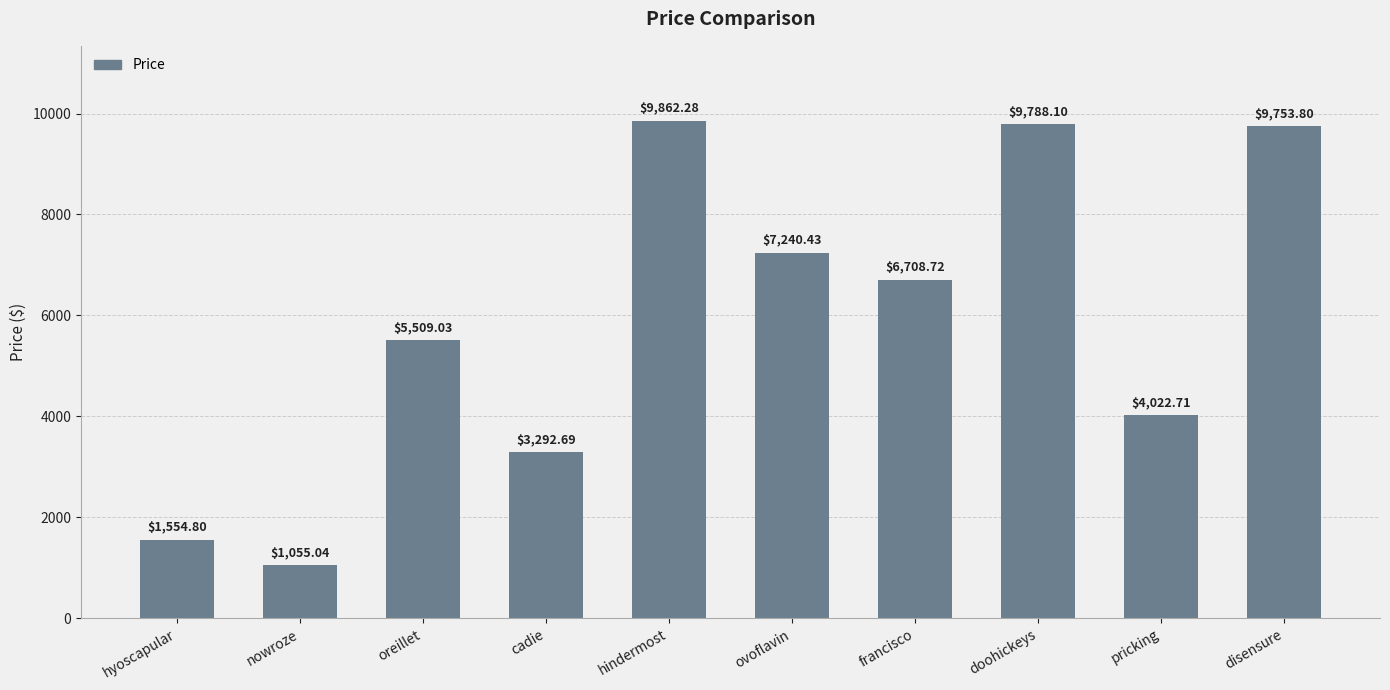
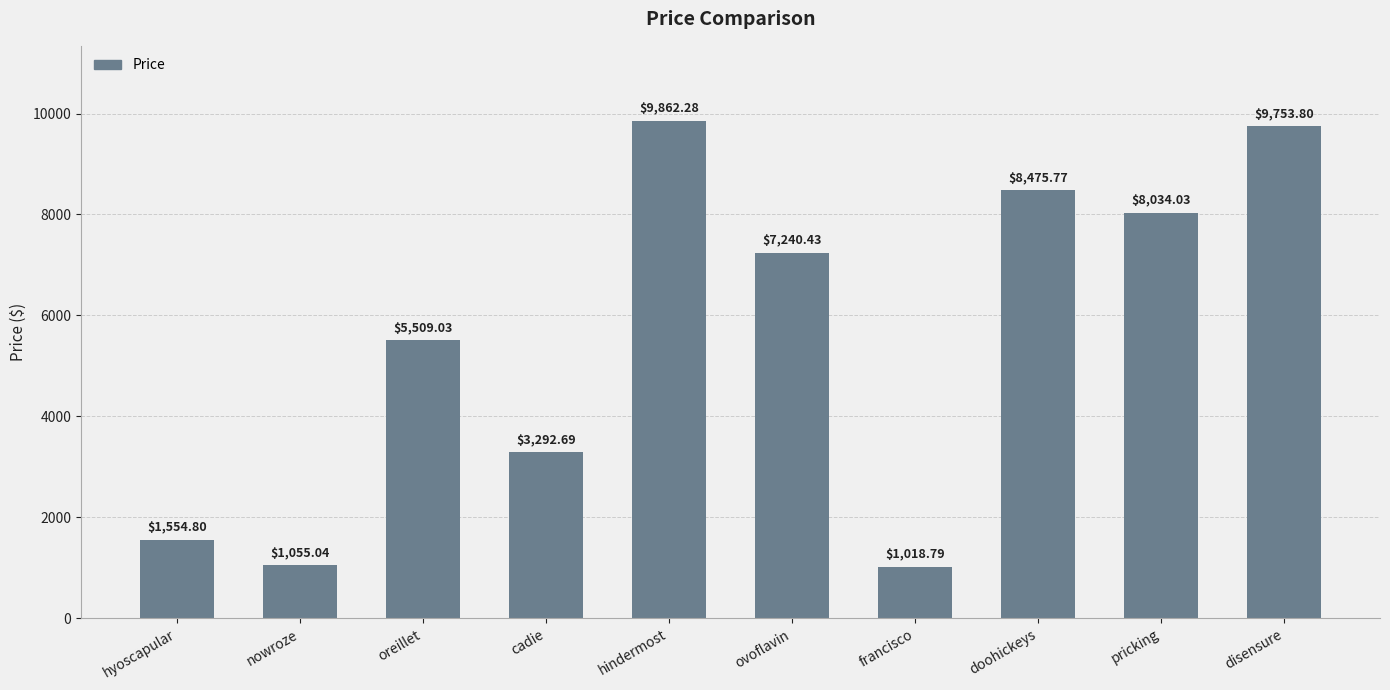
  {
    "hyoscapular": "$1,554.80",
    "nowroze": "$1,055.04",
    "oreillet": "$5,509.03",
    "cadie": "$3,292.69",
    "hindermost": "$9,862.28",
    "ovoflavin": "$7,240.43",
-   "francisco": "$6,708.72",
-   "doohickeys": "$9,788.10",
-   "pricking": "$4,022.71",
+   "francisco": "$1,018.79",
+   "doohickeys": "$8,475.77",
+   "pricking": "$8,034.03",
    "disensure": "$9,753.80"
  }
